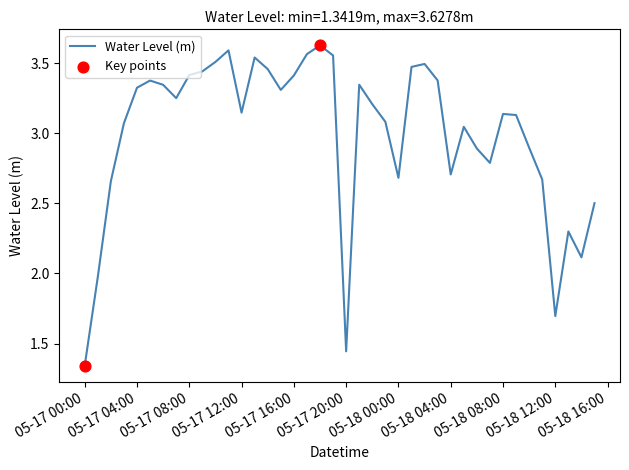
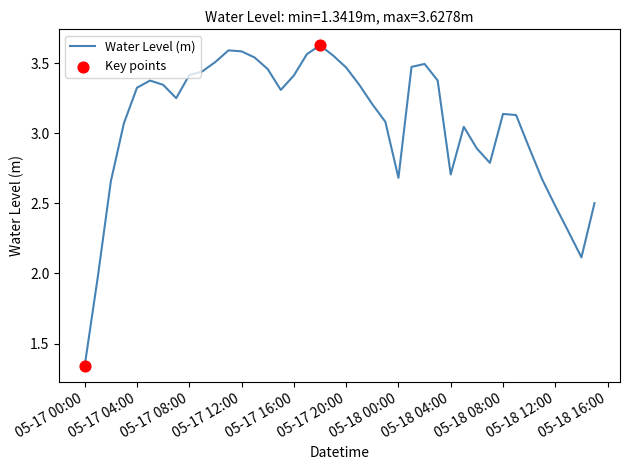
  {
    "Water Level (m)": {
      "05-17 04:00": 3.33,
-     "05-17 12:00": 3.15,
+     "05-17 12:00": 3.58,
      "05-17 16:00": 3.41,
-     "05-17 20:00": 1.44,
+     "05-17 20:00": 3.47,
      "05-18 00:00": 2.68,
      "05-18 04:00": 2.71,
      "05-18 08:00": 3.14,
-     "05-18 12:00": 1.70
+     "05-18 12:00": 2.48
    }
  }
